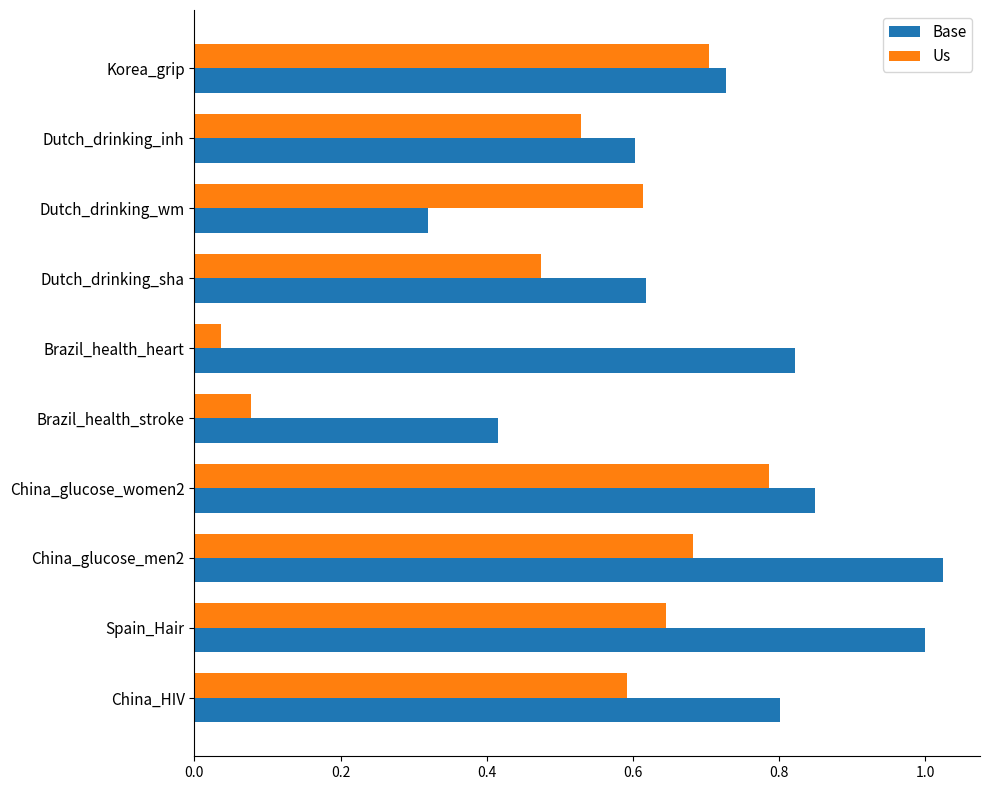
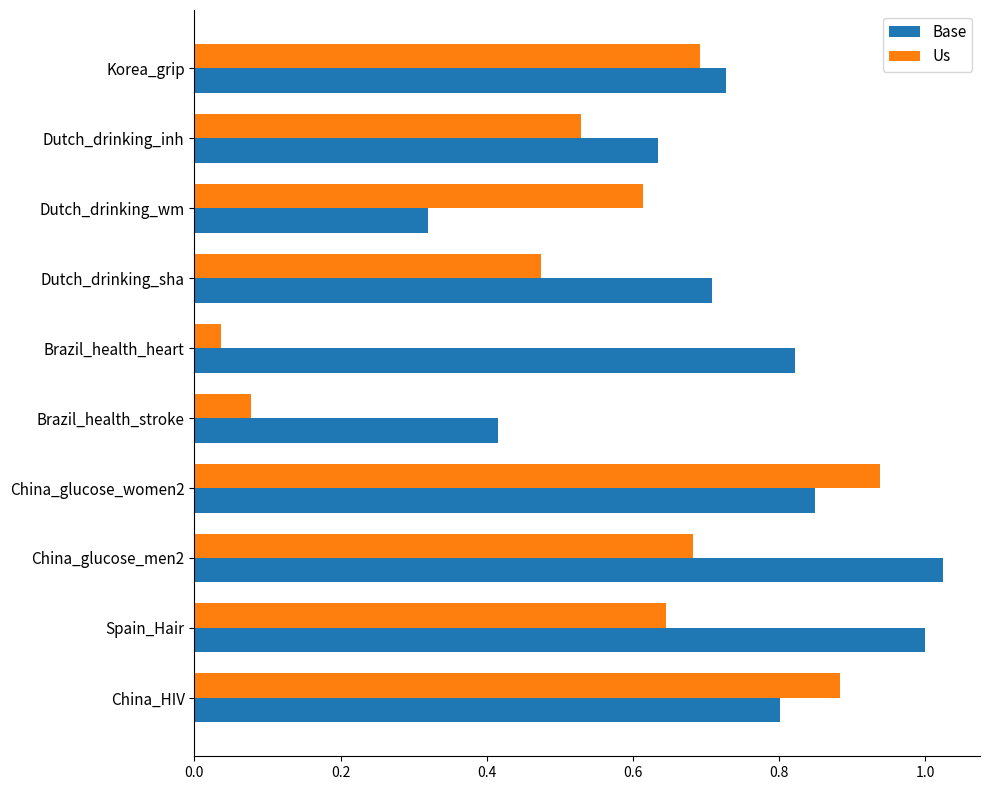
  {
    "Base": {
      "Korea_grip": 0.73,
-     "Dutch_drinking_inh": 0.60,
+     "Dutch_drinking_inh": 0.63,
      "Dutch_drinking_wm": 0.32,
-     "Dutch_drinking_sha": 0.62,
+     "Dutch_drinking_sha": 0.71,
      "Brazil_health_heart": 0.82,
      "Brazil_health_stroke": 0.42,
      "China_glucose_women2": 0.85,
      "China_glucose_men2": 1.02,
      "Spain_Hair": 1.00,
      "China_HIV": 0.80
    },
    "Us": {
-     "Korea_grip": 0.70,
+     "Korea_grip": 0.69,
      "Dutch_drinking_inh": 0.53,
      "Dutch_drinking_wm": 0.61,
      "Dutch_drinking_sha": 0.47,
      "Brazil_health_heart": 0.04,
      "Brazil_health_stroke": 0.08,
-     "China_glucose_women2": 0.79,
+     "China_glucose_women2": 0.94,
      "China_glucose_men2": 0.68,
      "Spain_Hair": 0.65,
-     "China_HIV": 0.59
+     "China_HIV": 0.88
    }
  }
